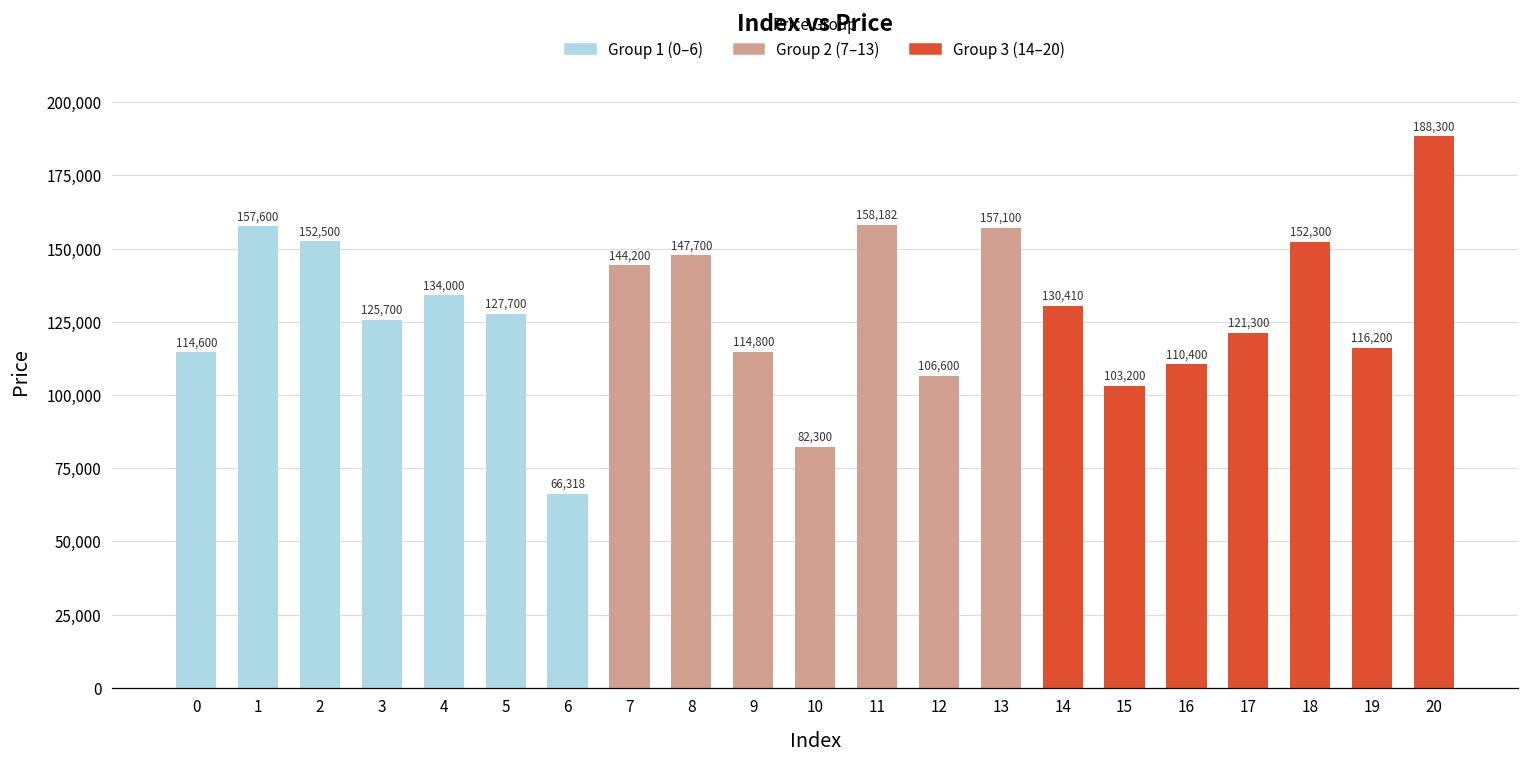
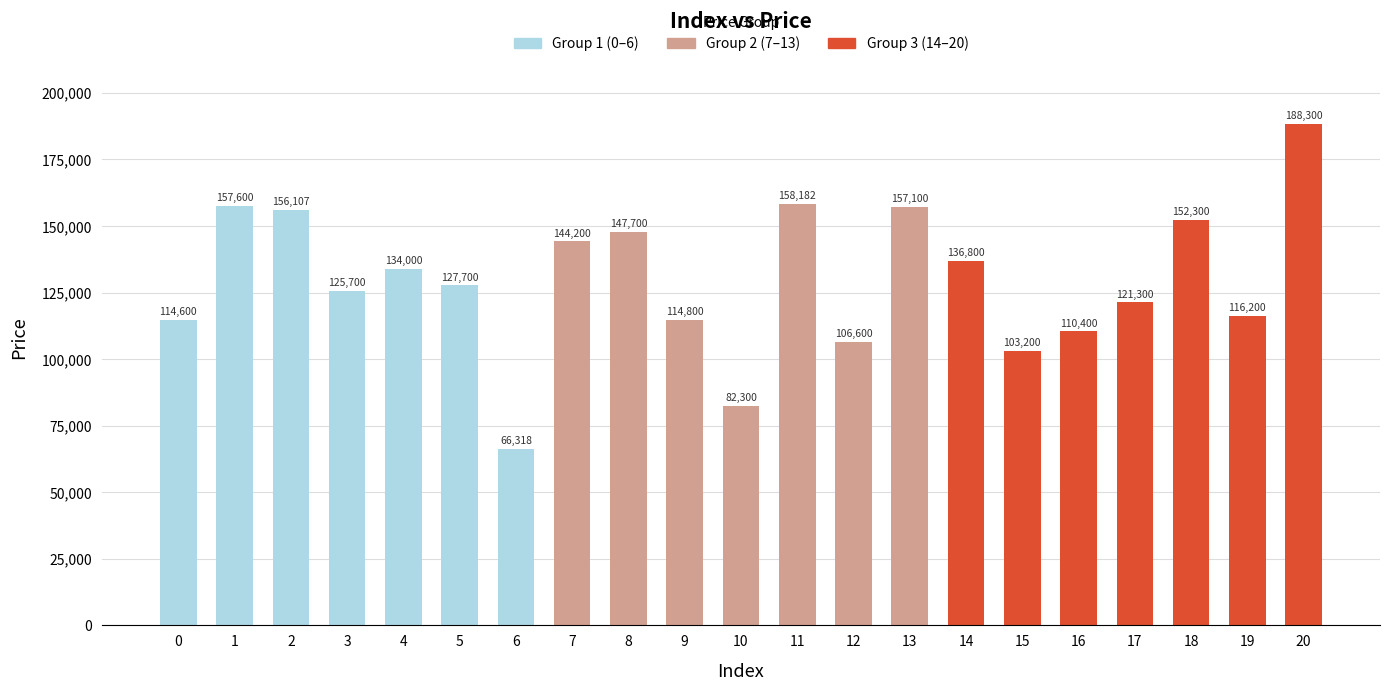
  {
    "0": "114,600",
    "1": "157,600",
-   "2": "152,500",
+   "2": "156,107",
    "3": "125,700",
    "4": "134,000",
    "5": "127,700",
    "6": "66,318",
    "7": "144,200",
    "8": "147,700",
    "9": "114,800",
    "10": "82,300",
    "11": "158,182",
    "12": "106,600",
    "13": "157,100",
-   "14": "130,410",
+   "14": "136,800",
    "15": "103,200",
    "16": "110,400",
    "17": "121,300",
    "18": "152,300",
    "19": "116,200",
    "20": "188,300"
  }
